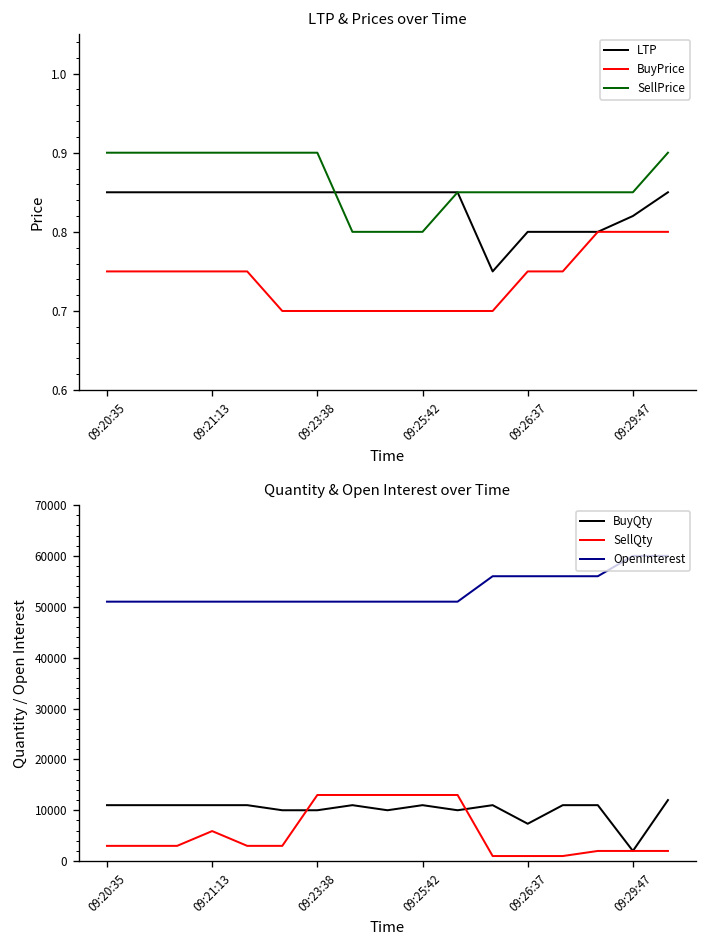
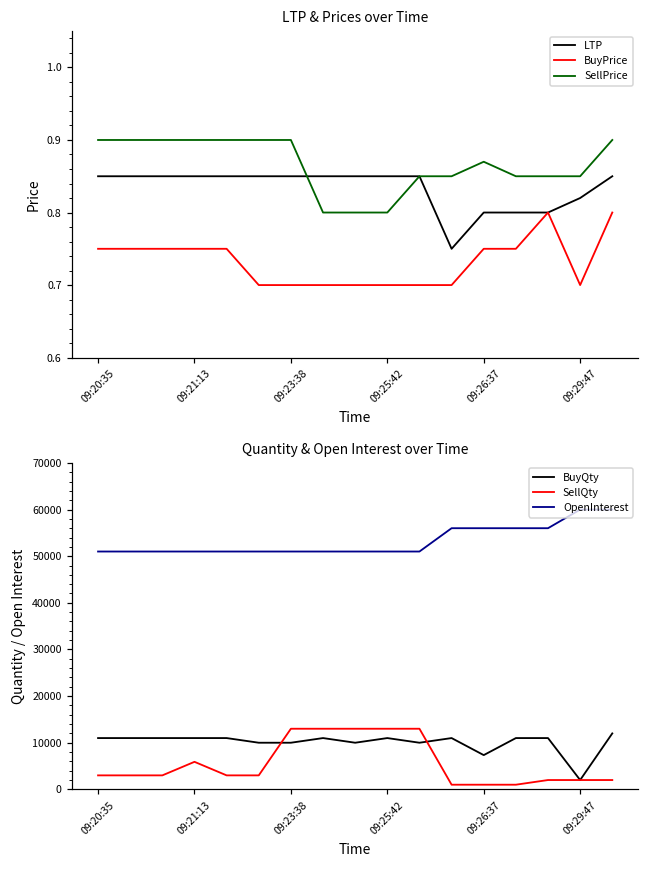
  {
    "LTP & Prices over Time": {
      "LTP": {
        "09:21:13": 0.85,
        "09:23:38": 0.85,
        "09:25:42": 0.85,
        "09:26:37": 0.80,
        "09:29:47": 0.82
      },
      "BuyPrice": {
        "09:21:13": 0.75,
        "09:23:38": 0.7,
        "09:25:42": 0.7,
        "09:26:37": 0.75,
-       "09:29:47": 0.8
+       "09:29:47": 0.7
      },
      "SellPrice": {
        "09:21:13": 0.90,
        "09:23:38": 0.90,
        "09:25:42": 0.80,
-       "09:26:37": 0.85,
+       "09:26:37": 0.87,
        "09:29:47": 0.85
      }
    },
    "Quantity & Open Interest over Time": {
      "BuyQty": {
        "09:21:13": 11000,
        "09:23:38": 10000,
        "09:25:42": 11000,
        "09:26:37": 7000
      },
      "SellQty": {
        "09:21:13": 6000,
        "09:23:38": 13000,
        "09:25:42": 13000,
        "09:26:37": 1000
      },
      "OpenInterest": {
        "09:21:13": 51000,
        "09:23:38": 51000,
        "09:25:42": 51000,
        "09:26:37": 56000
      }
    }
  }
